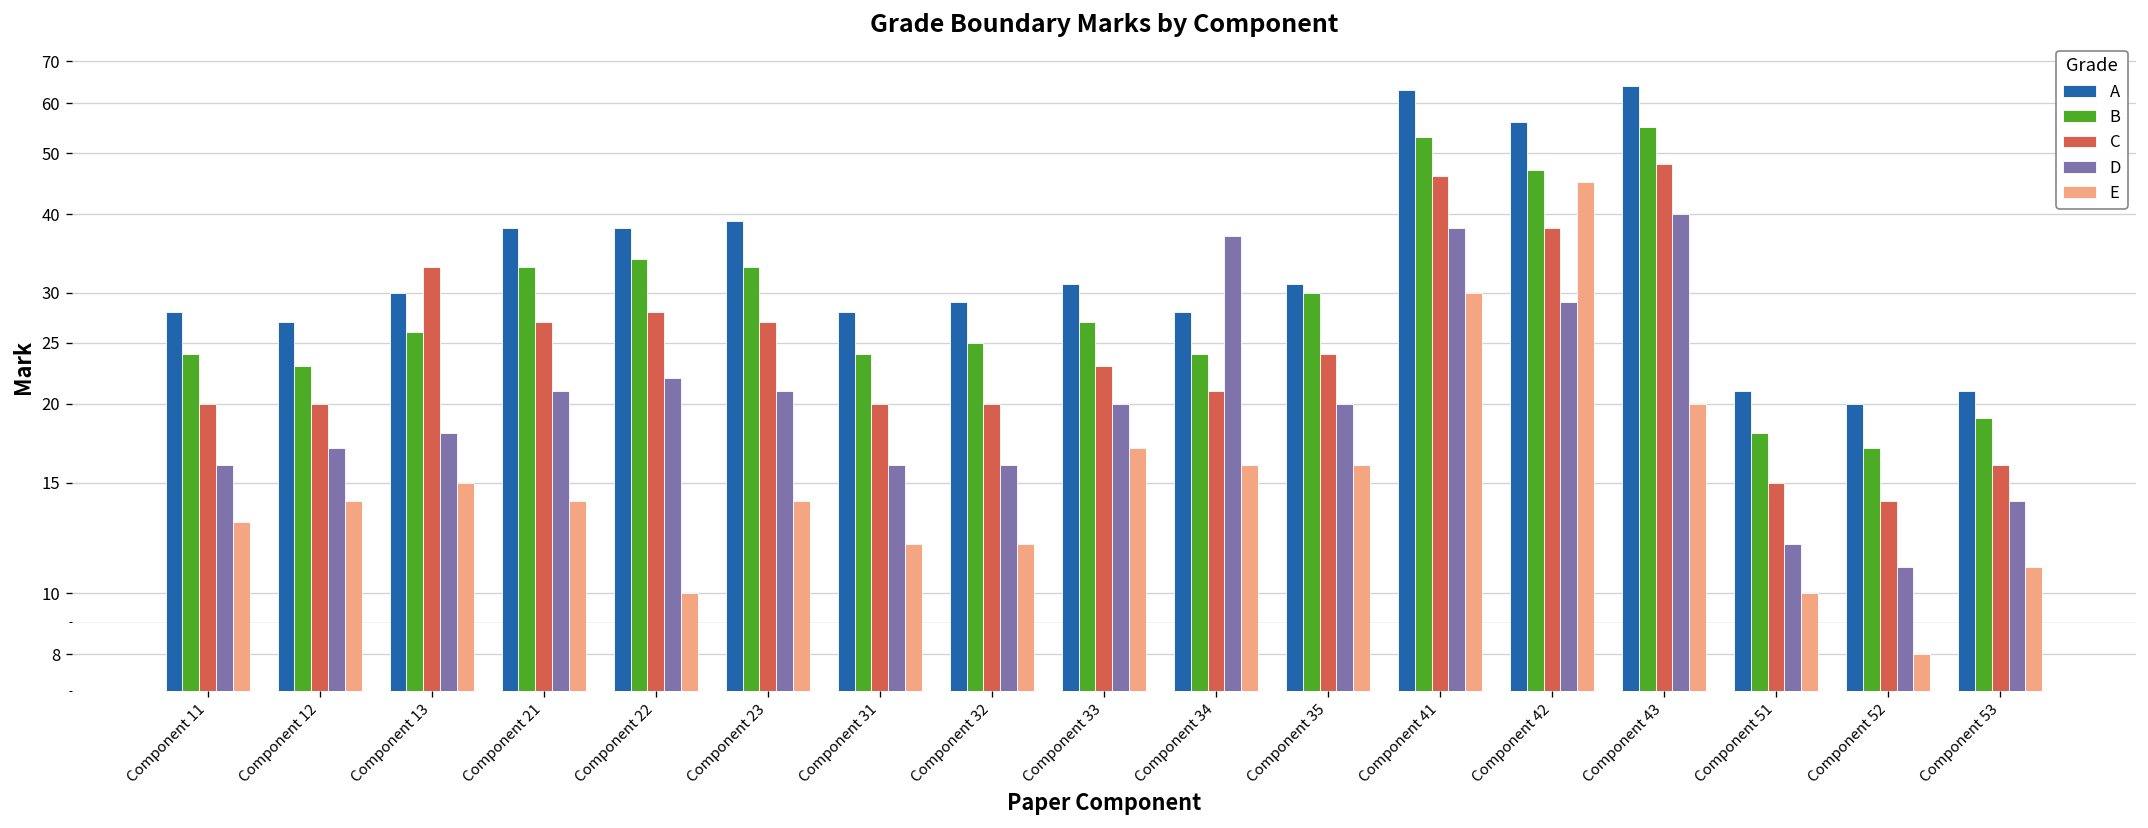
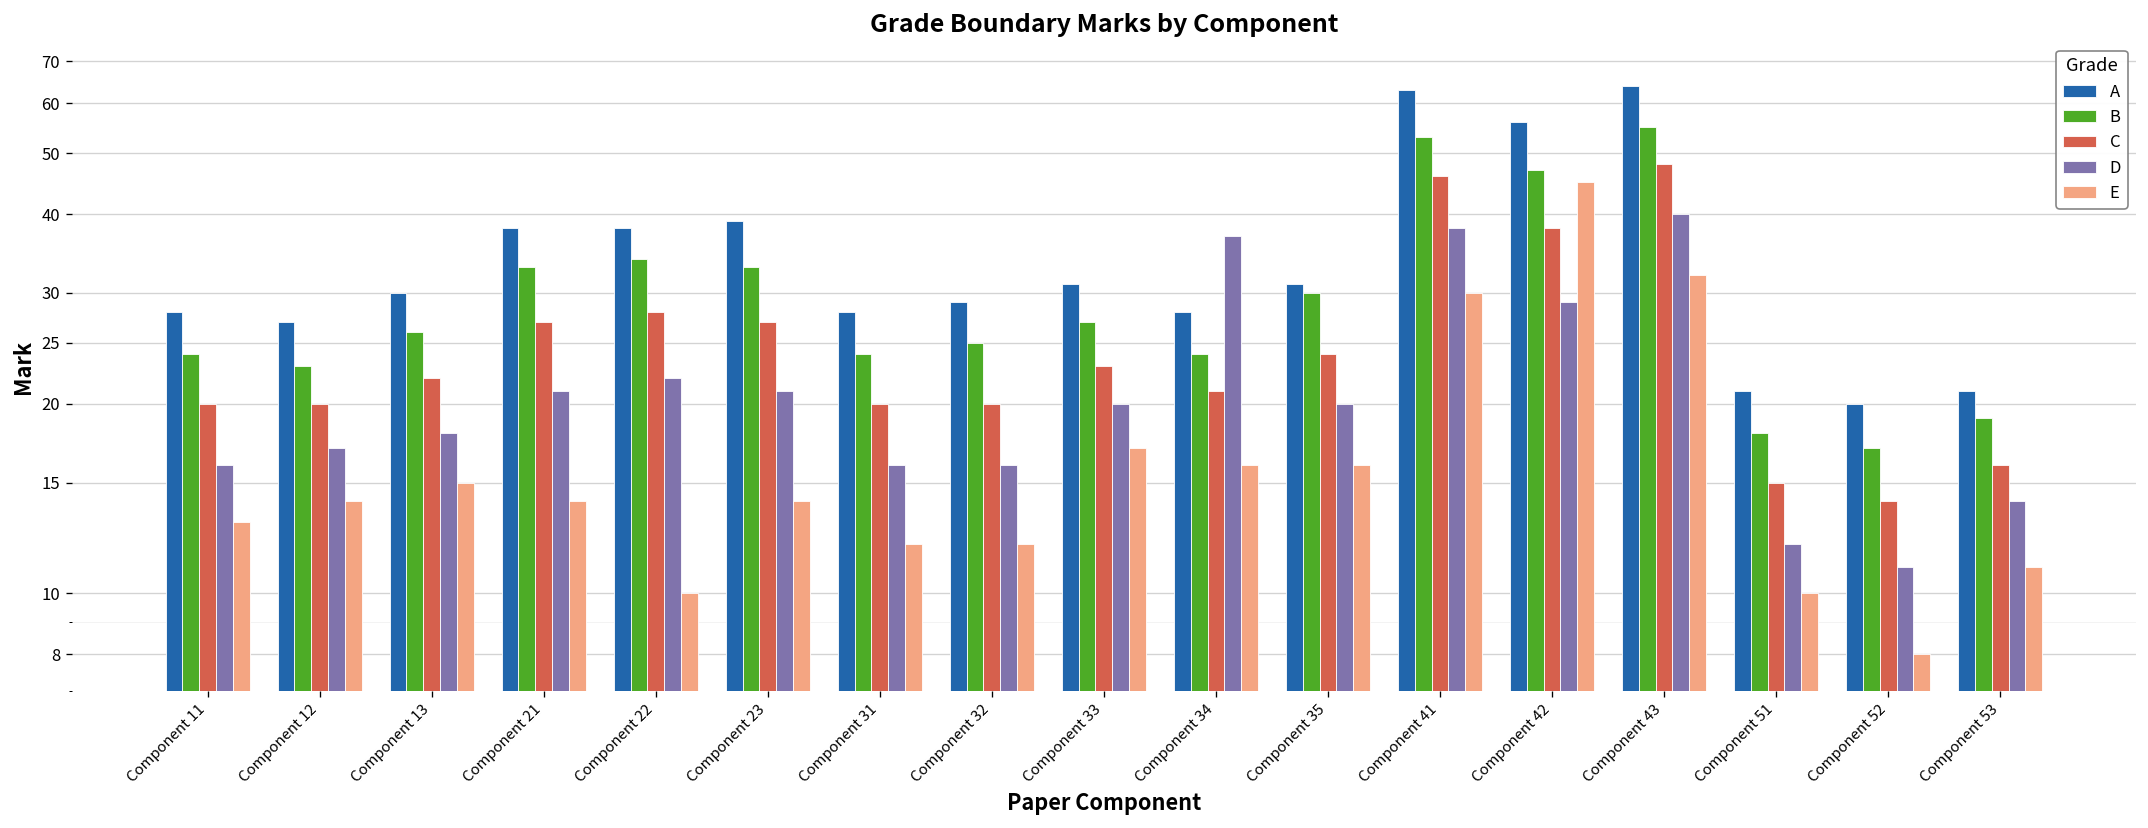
  {
    "A": {
      "Component 11": 28,
      "Component 12": 27,
      "Component 13": 30,
      "Component 21": 38,
      "Component 22": 38,
      "Component 23": 39,
      "Component 31": 28,
      "Component 32": 29,
      "Component 33": 31,
      "Component 34": 28,
      "Component 35": 31,
      "Component 41": 63,
      "Component 42": 56,
      "Component 43": 64,
      "Component 51": 21,
      "Component 52": 20,
      "Component 53": 21
    },
    "B": {
      "Component 11": 24,
      "Component 12": 23,
      "Component 13": 26,
      "Component 21": 33,
      "Component 22": 34,
      "Component 23": 33,
      "Component 31": 24,
      "Component 32": 25,
      "Component 33": 27,
      "Component 34": 24,
      "Component 35": 30,
      "Component 41": 53,
      "Component 42": 47,
      "Component 43": 55,
      "Component 51": 18,
      "Component 52": 17,
      "Component 53": 19
    },
    "C": {
      "Component 11": 20,
      "Component 12": 20,
-     "Component 13": 33,
+     "Component 13": 22,
      "Component 21": 27,
      "Component 22": 28,
      "Component 23": 27,
      "Component 31": 20,
      "Component 32": 20,
      "Component 33": 23,
      "Component 34": 21,
      "Component 35": 24,
      "Component 41": 46,
      "Component 42": 38,
      "Component 43": 48,
      "Component 51": 15,
      "Component 52": 14,
      "Component 53": 16
    },
    "D": {
      "Component 11": 16,
      "Component 12": 17,
      "Component 13": 18,
      "Component 21": 21,
      "Component 22": 22,
      "Component 23": 21,
      "Component 31": 16,
      "Component 32": 16,
      "Component 33": 20,
      "Component 34": 37,
      "Component 35": 20,
      "Component 41": 38,
      "Component 42": 29,
      "Component 43": 40,
      "Component 51": 12,
      "Component 52": 11,
      "Component 53": 14
    },
    "E": {
      "Component 11": 13,
      "Component 12": 14,
      "Component 13": 15,
      "Component 21": 14,
      "Component 22": 10,
      "Component 23": 14,
      "Component 31": 12,
      "Component 32": 12,
      "Component 33": 17,
      "Component 34": 16,
      "Component 35": 16,
      "Component 41": 30,
      "Component 42": 45,
-     "Component 43": 20,
+     "Component 43": 32,
      "Component 51": 10,
      "Component 52": 8,
      "Component 53": 11
    }
  }
